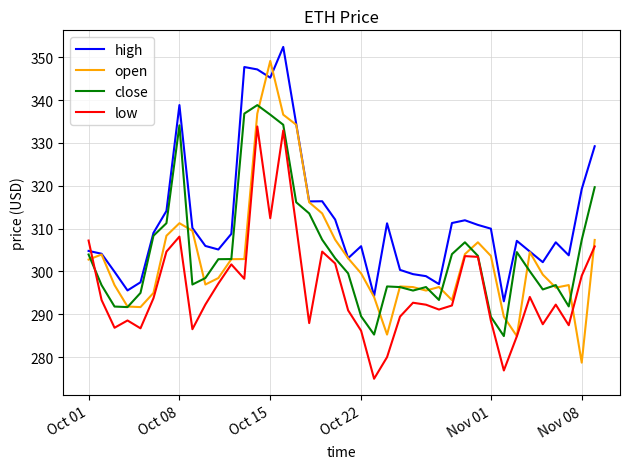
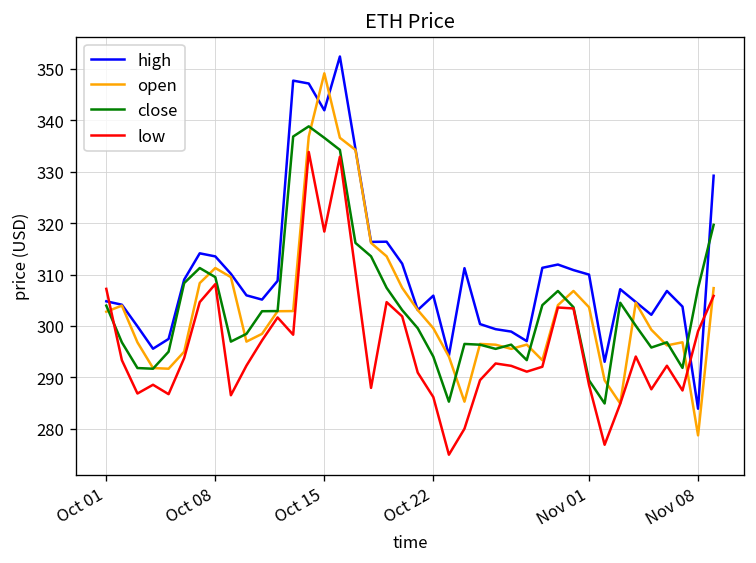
  {
    "high": {
      "Oct 01": 305,
-     "Oct 08": 339,
-     "Oct 15": 345,
+     "Oct 08": 314,
+     "Oct 15": 342,
      "Oct 22": 306,
      "Nov 01": 310,
-     "Nov 08": 319
+     "Nov 08": 284
    },
    "open": {
      "Oct 01": 303,
      "Oct 08": 311,
      "Oct 15": 349,
      "Oct 22": 300,
      "Nov 01": 304,
      "Nov 08": 279
    },
    "close": {
      "Oct 01": 304,
-     "Oct 08": 334,
+     "Oct 08": 309,
      "Oct 15": 337,
-     "Oct 22": 290,
+     "Oct 22": 294,
      "Nov 01": 289,
      "Nov 08": 307
    },
    "low": {
      "Oct 01": 307,
      "Oct 08": 308,
-     "Oct 15": 312,
+     "Oct 15": 318,
      "Oct 22": 286,
      "Nov 01": 289,
      "Nov 08": 299
    }
  }
